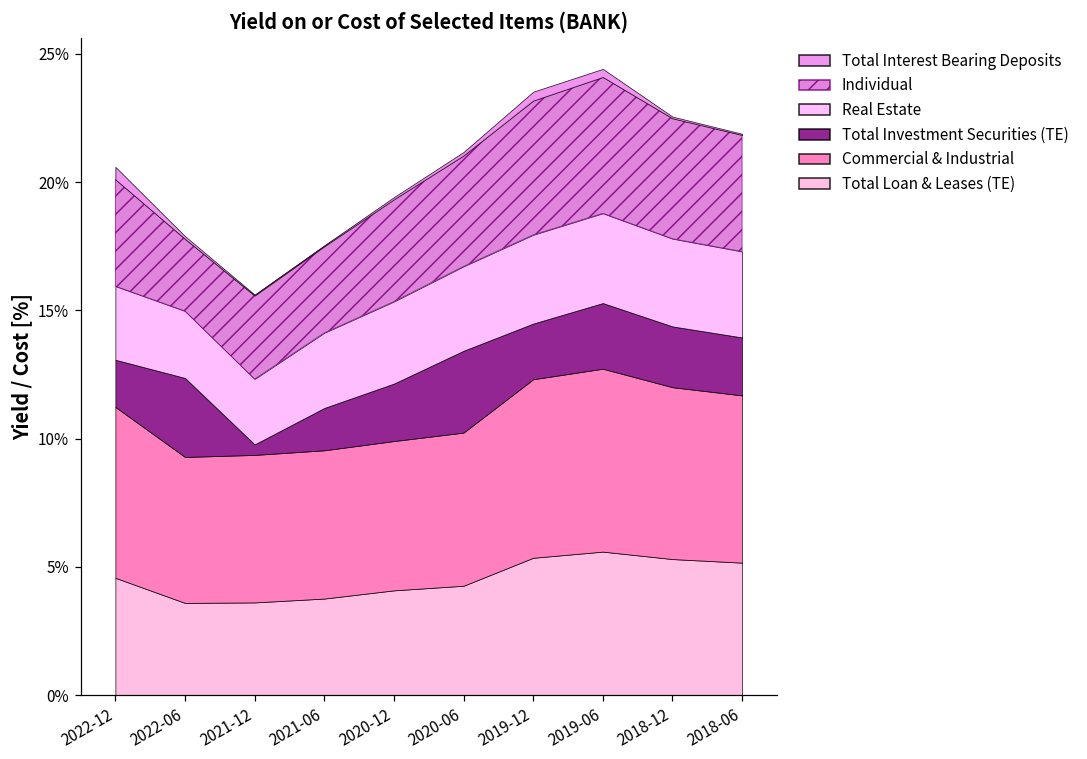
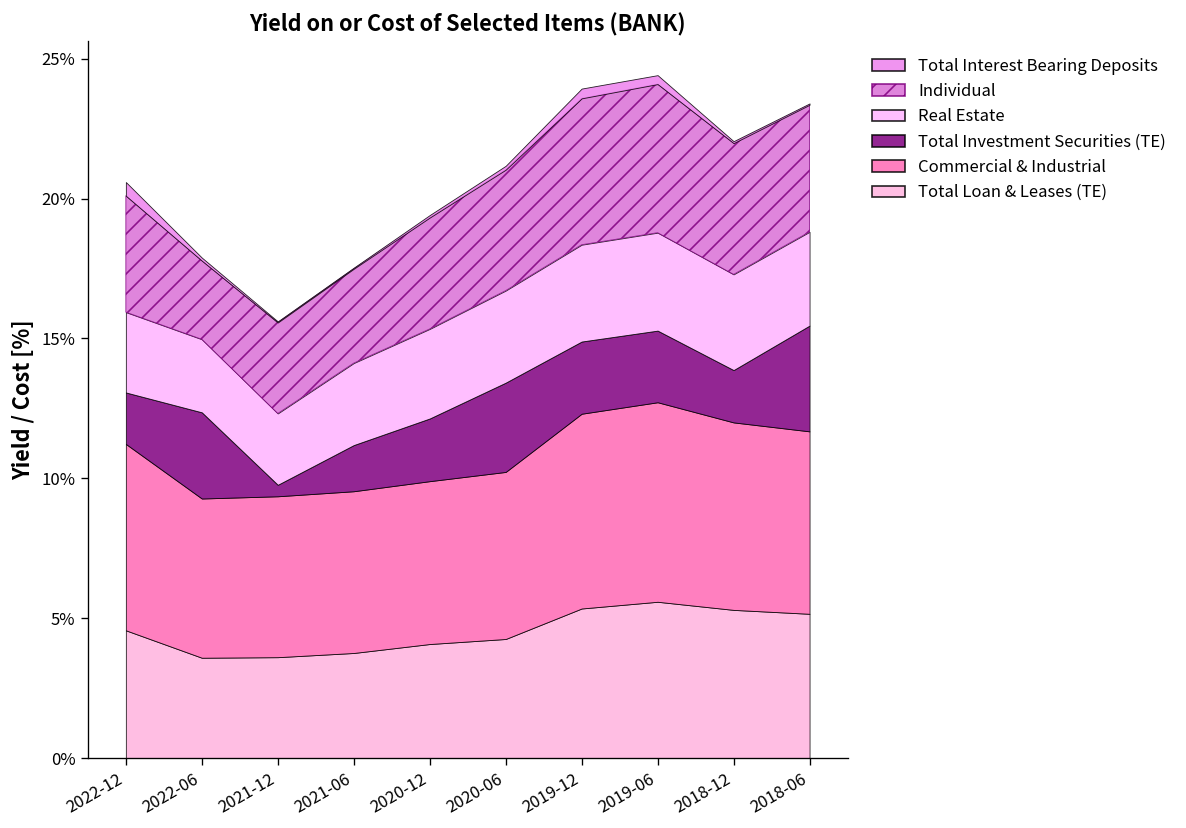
  {
    "Total Investment Securities (TE)": {
      "2022-12": "1.8%",
      "2022-06": "3.1%",
      "2021-12": "0.4%",
      "2021-06": "1.7%",
      "2020-12": "2.2%",
      "2020-06": "3.2%",
-     "2019-12": "2.2%",
+     "2019-12": "2.6%",
      "2019-06": "2.6%",
-     "2018-12": "2.4%",
-     "2018-06": "2.3%"
+     "2018-12": "1.9%",
+     "2018-06": "3.8%"
    }
  }
